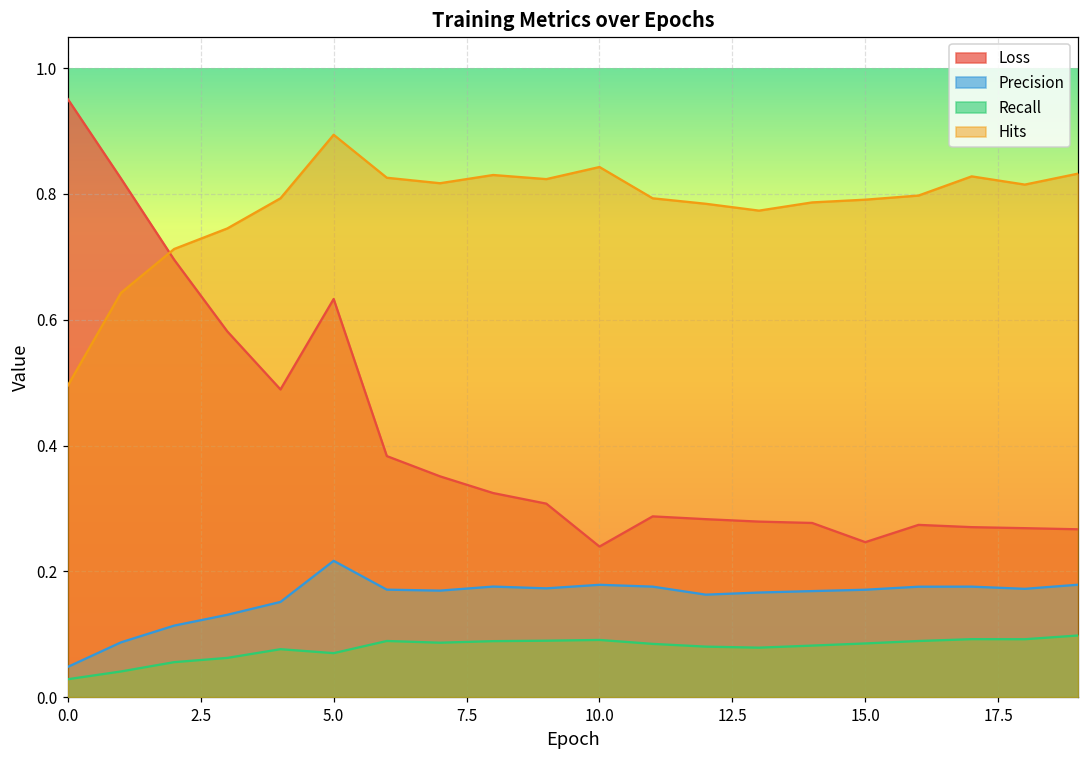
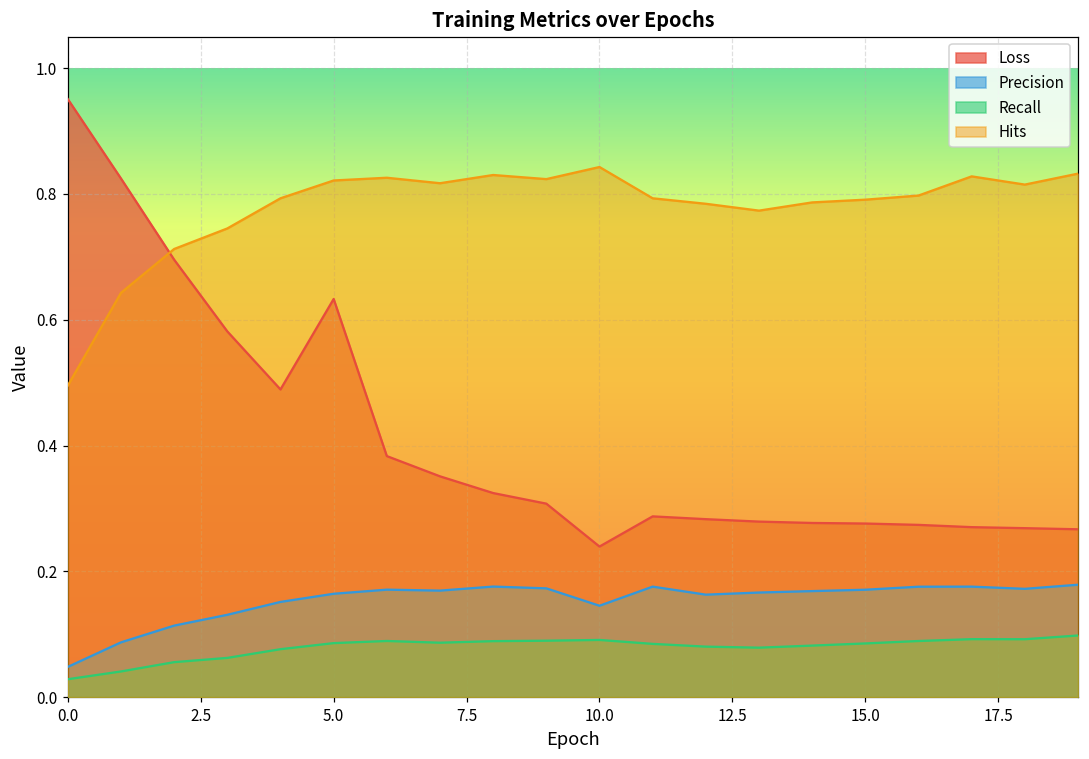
  {
    "Loss": {
      "0.0": 0.95,
      "5.0": 0.63,
      "10.0": 0.24,
-     "15.0": 0.25
+     "15.0": 0.28
    },
    "Precision": {
      "0.0": 0.05,
-     "5.0": 0.22,
-     "10.0": 0.18,
+     "5.0": 0.16,
+     "10.0": 0.15,
      "15.0": 0.17
    },
    "Recall": {
      "0.0": 0.03,
-     "5.0": 0.07,
+     "5.0": 0.09,
      "10.0": 0.09,
      "15.0": 0.09
    },
    "Hits": {
      "0.0": 0.50,
-     "5.0": 0.89,
+     "5.0": 0.82,
      "10.0": 0.84,
      "15.0": 0.79
    }
  }
